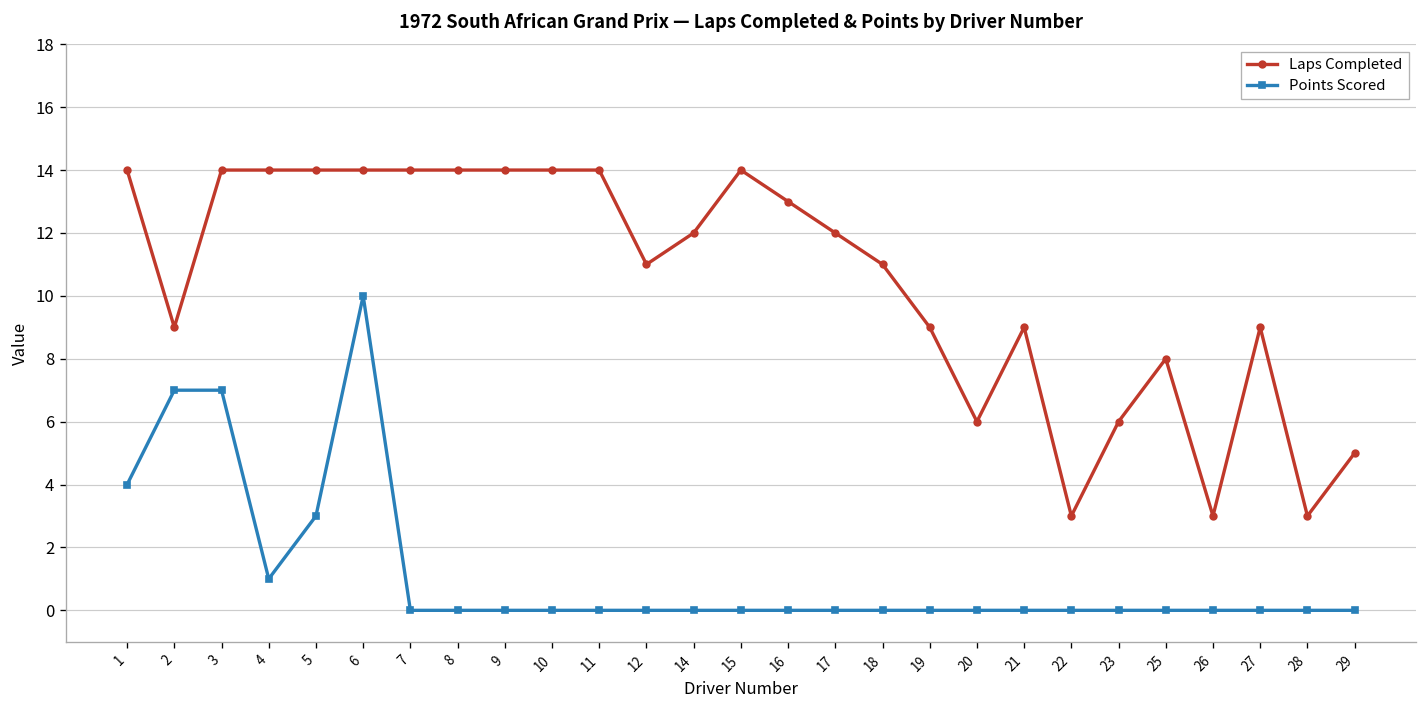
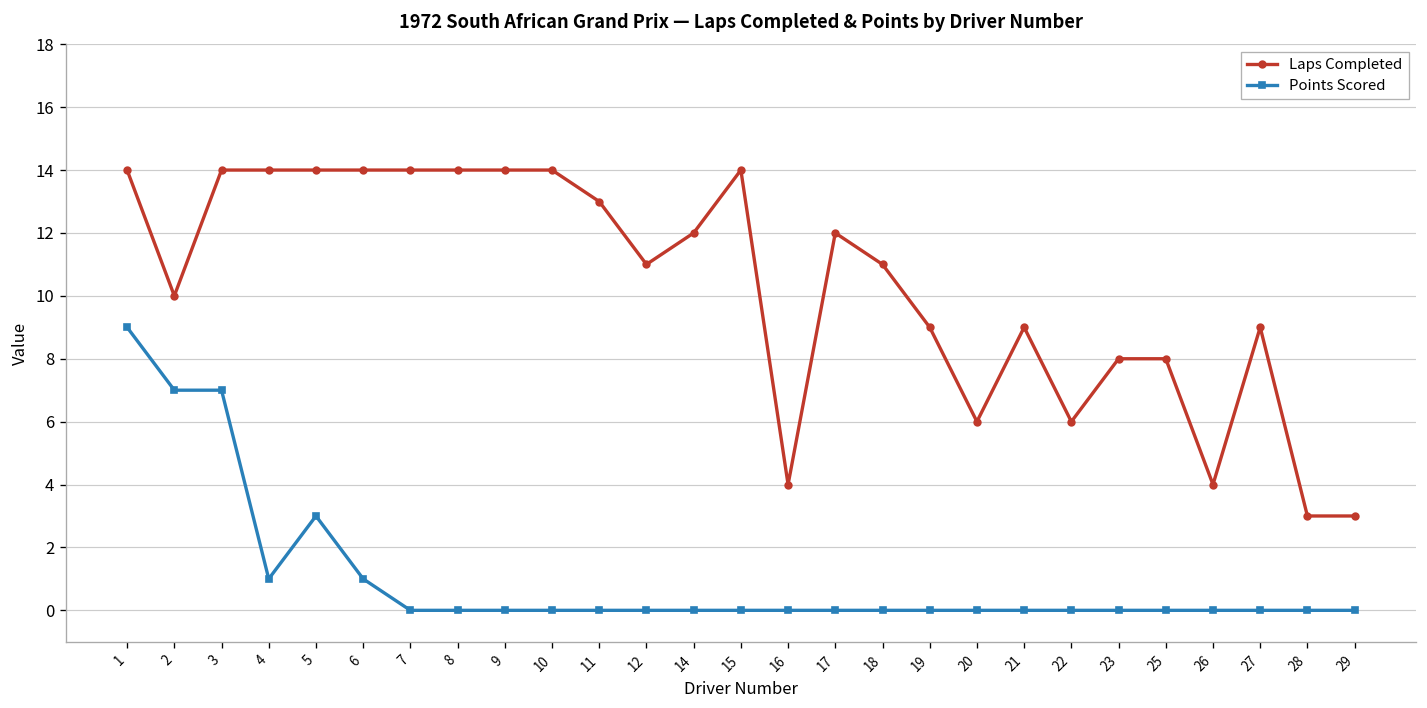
  {
    "Laps Completed": {
      "1": 14,
-     "2": 9,
+     "2": 10,
      "3": 14,
      "4": 14,
      "5": 14,
      "6": 14,
      "7": 14,
      "8": 14,
      "9": 14,
      "10": 14,
-     "11": 14,
+     "11": 13,
      "12": 11,
      "14": 12,
      "15": 14,
-     "16": 13,
+     "16": 4,
      "17": 12,
      "18": 11,
      "19": 9,
      "20": 6,
      "21": 9,
-     "22": 3,
-     "23": 6,
+     "22": 6,
+     "23": 8,
      "25": 8,
-     "26": 3,
+     "26": 4,
      "27": 9,
      "28": 3,
-     "29": 5
+     "29": 3
    },
    "Points Scored": {
-     "1": 4,
+     "1": 9,
      "2": 7,
      "3": 7,
      "4": 1,
      "5": 3,
-     "6": 10,
+     "6": 1,
      "7": 0,
      "8": 0,
      "9": 0,
      "10": 0,
      "11": 0,
      "12": 0,
      "14": 0,
      "15": 0,
      "16": 0,
      "17": 0,
      "18": 0,
      "19": 0,
      "20": 0,
      "21": 0,
      "22": 0,
      "23": 0,
      "25": 0,
      "26": 0,
      "27": 0,
      "28": 0,
      "29": 0
    }
  }
